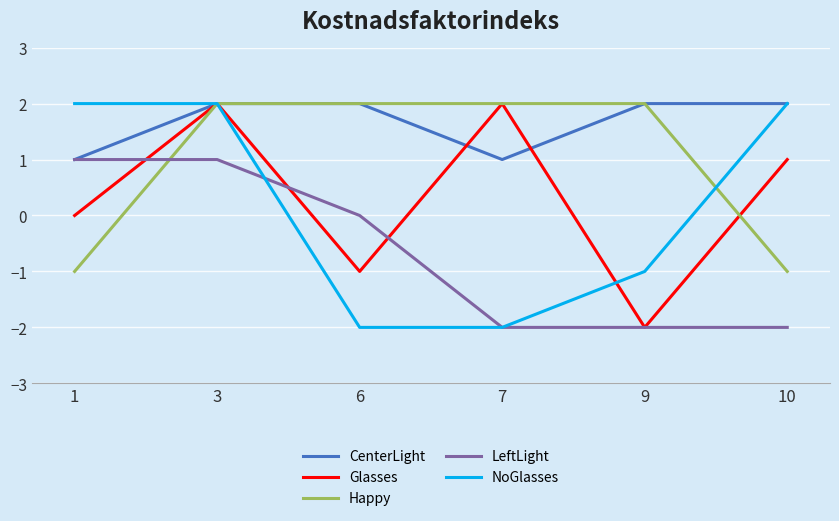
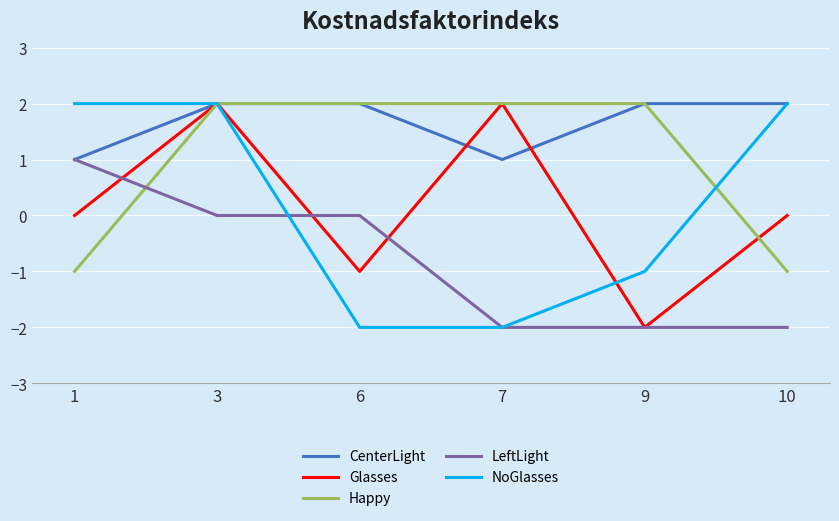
  {
    "CenterLight": {
      "7": 1
    },
    "Glasses": {
      "1": 0,
      "6": -1,
-     "10": 1
+     "10": 0
    },
    "Happy": {
      "1": -1,
      "10": -1
    },
    "LeftLight": {
-     "3": 1,
+     "3": 0,
      "6": 0,
      "10": -2
    },
    "NoGlasses": {
      "1": 2,
      "6": -2,
      "9": -1
    }
  }
